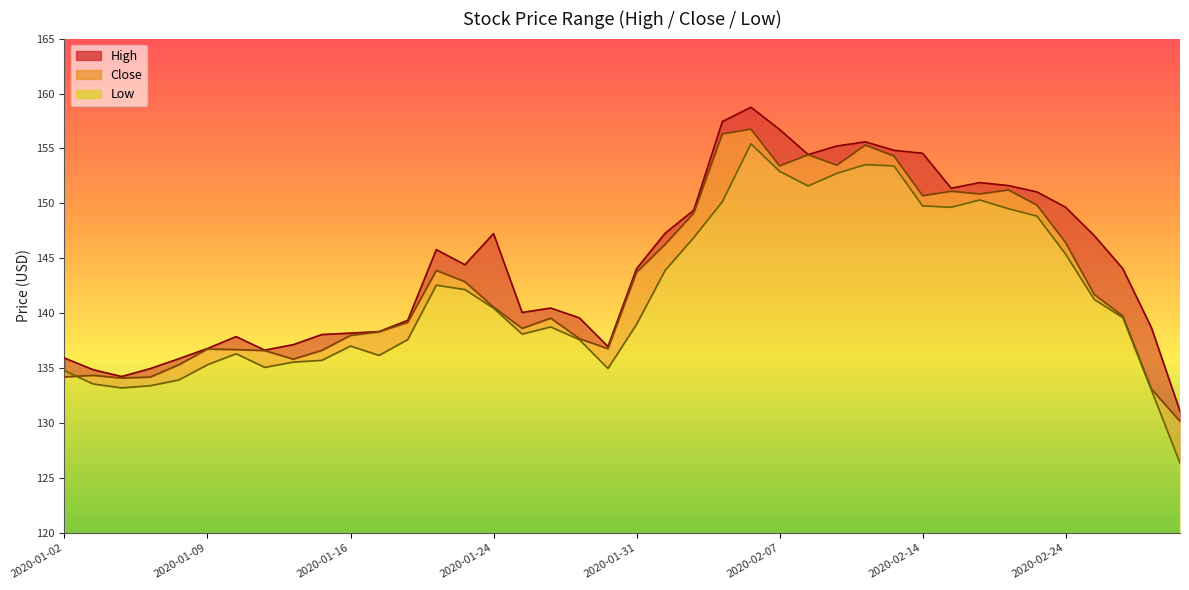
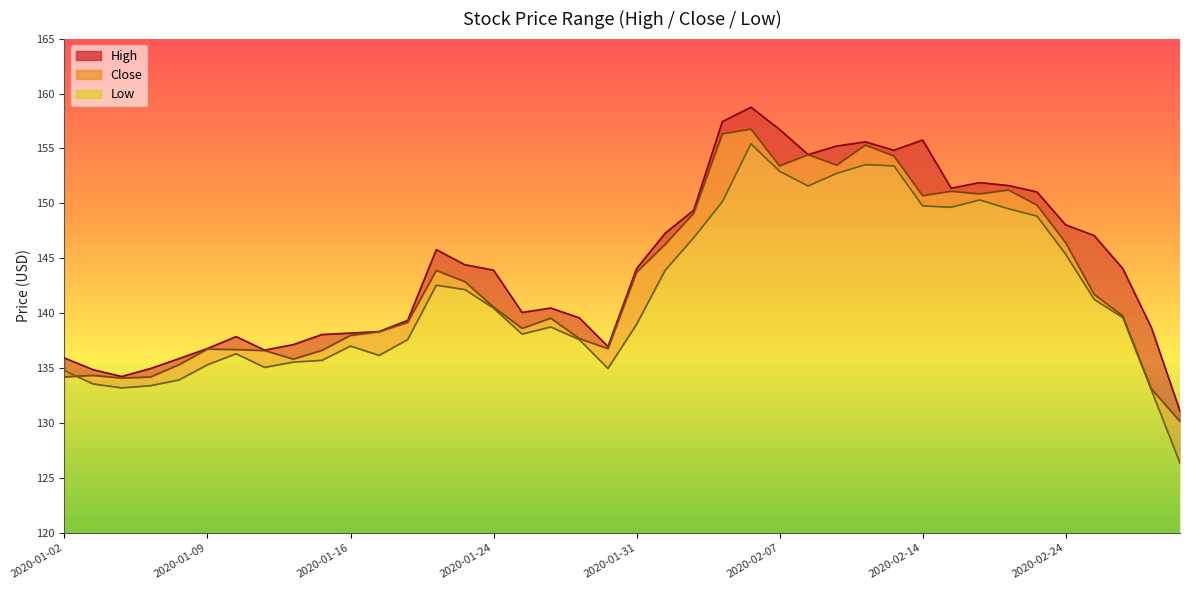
  {
    "High": {
      "2020-01-02": 135.9,
-     "2020-01-24": 147.3,
+     "2020-01-24": 143.9,
      "2020-01-31": 144.1,
      "2020-02-07": 156.7,
-     "2020-02-14": 154.6,
-     "2020-02-24": 149.6
+     "2020-02-14": 155.8,
+     "2020-02-24": 148.1
    },
    "Low": {
      "2020-01-09": 135.3,
      "2020-01-16": 137.0,
      "2020-01-31": 139.0,
      "2020-02-07": 152.9,
      "2020-02-14": 149.8,
      "2020-02-24": 145.4
    }
  }
